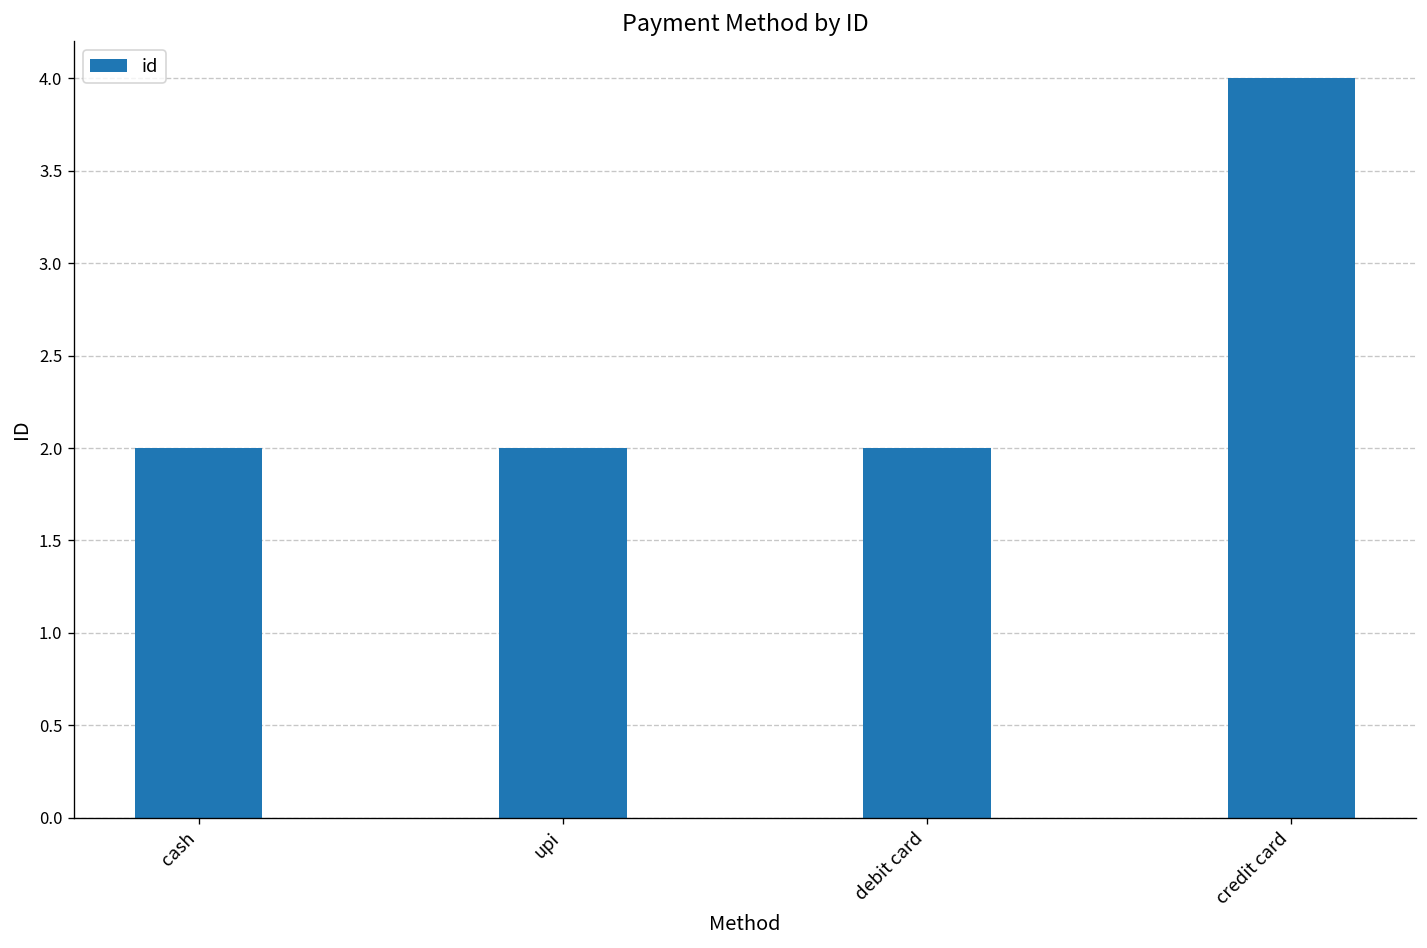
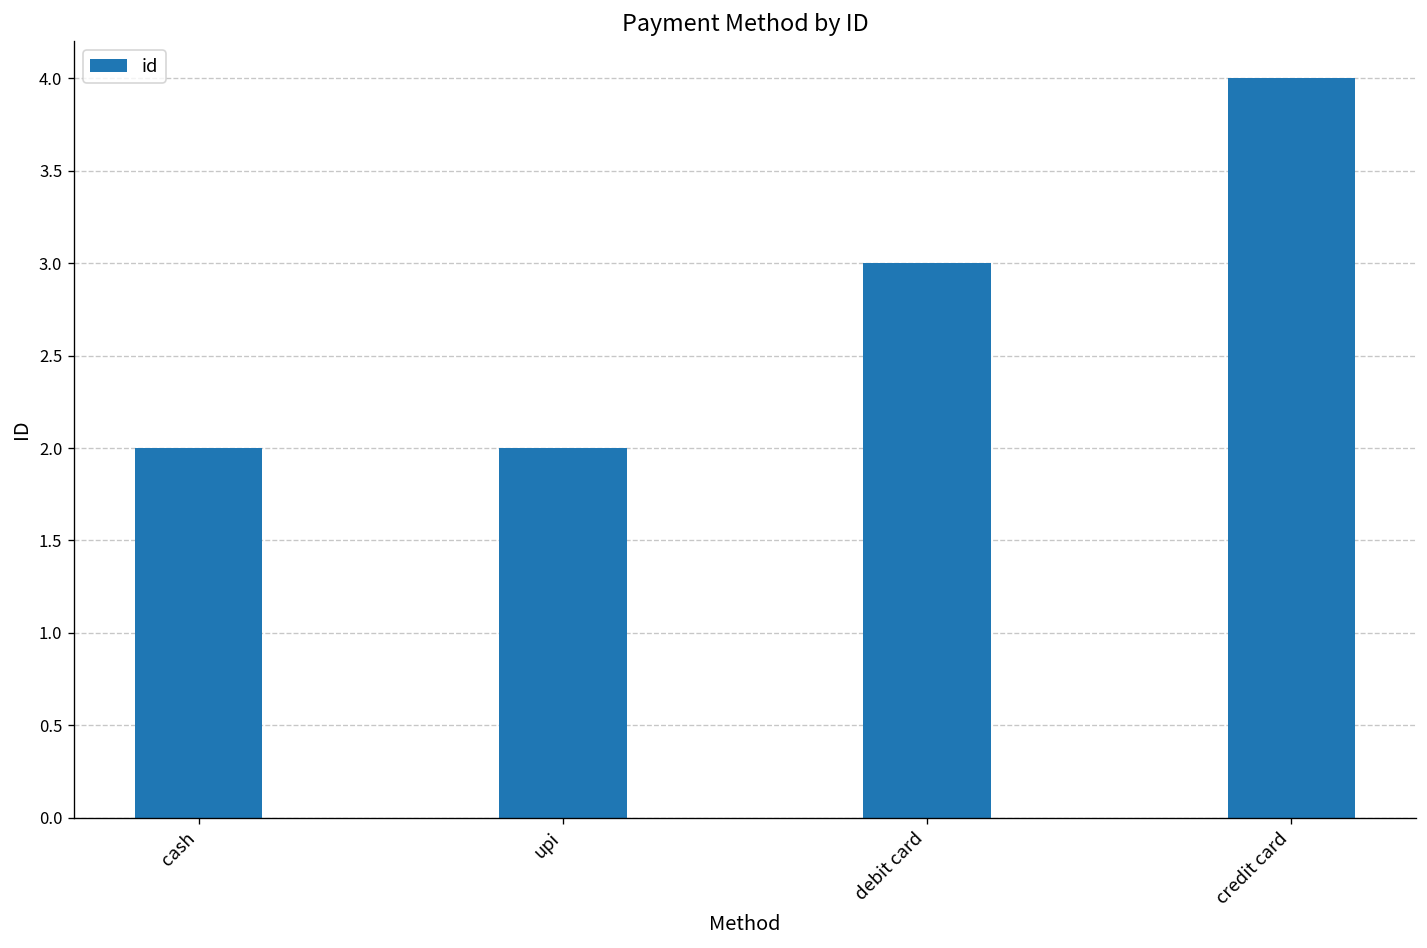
  {
    "cash": 2,
    "upi": 2,
-   "debit card": 2,
+   "debit card": 3,
    "credit card": 4
  }
